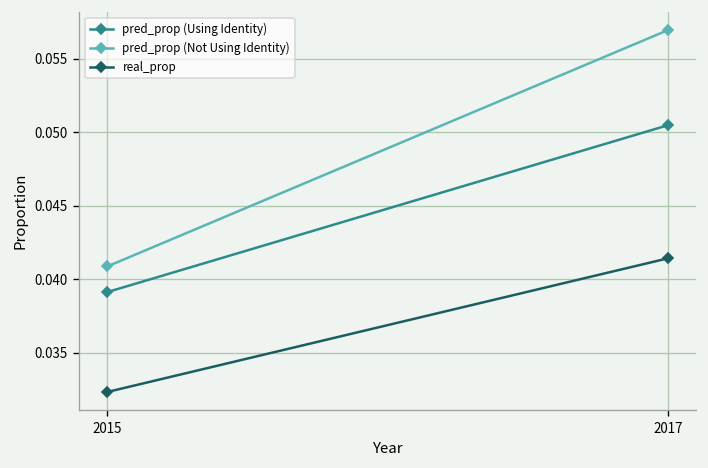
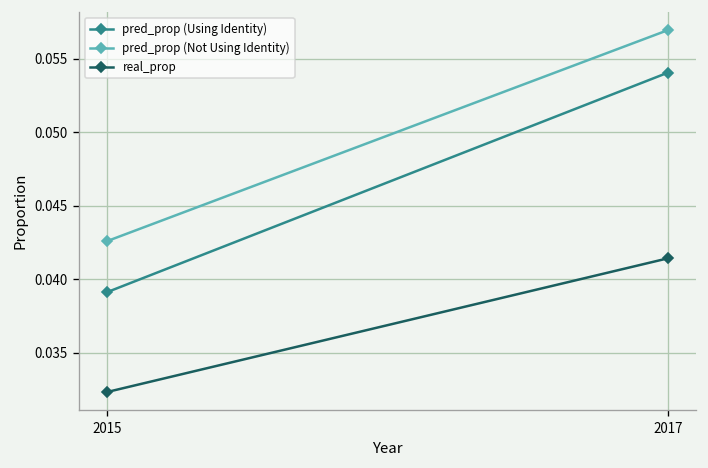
  {
    "pred_prop (Using Identity)": {
      "2015": 0.0391,
-     "2017": 0.0505
+     "2017": 0.0540
    },
    "pred_prop (Not Using Identity)": {
-     "2015": 0.0409,
+     "2015": 0.0426,
      "2017": 0.0569
    },
    "real_prop": {
      "2015": 0.0323,
      "2017": 0.0414
    }
  }
